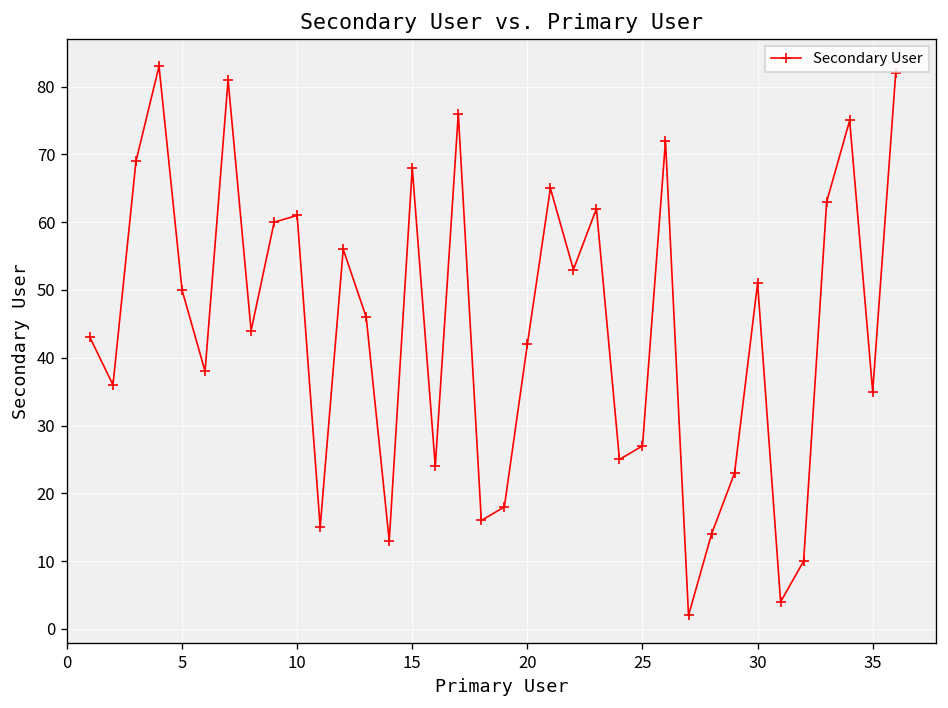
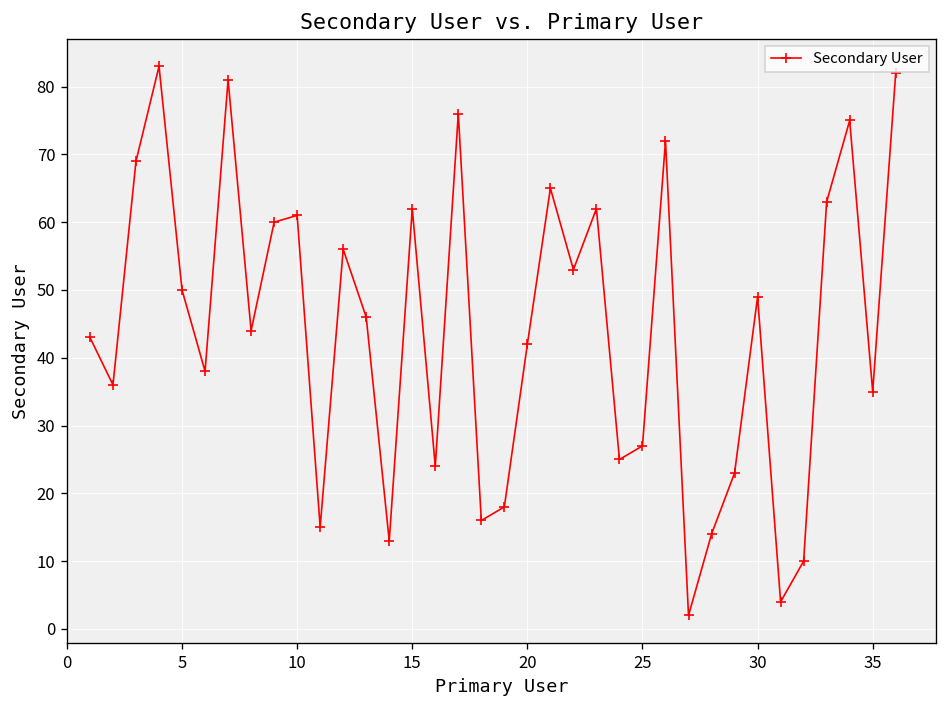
  {
    "5": 50,
    "10": 61,
-   "15": 68,
+   "15": 62,
    "20": 42,
    "25": 27,
-   "30": 51,
+   "30": 49,
    "35": 35
  }
